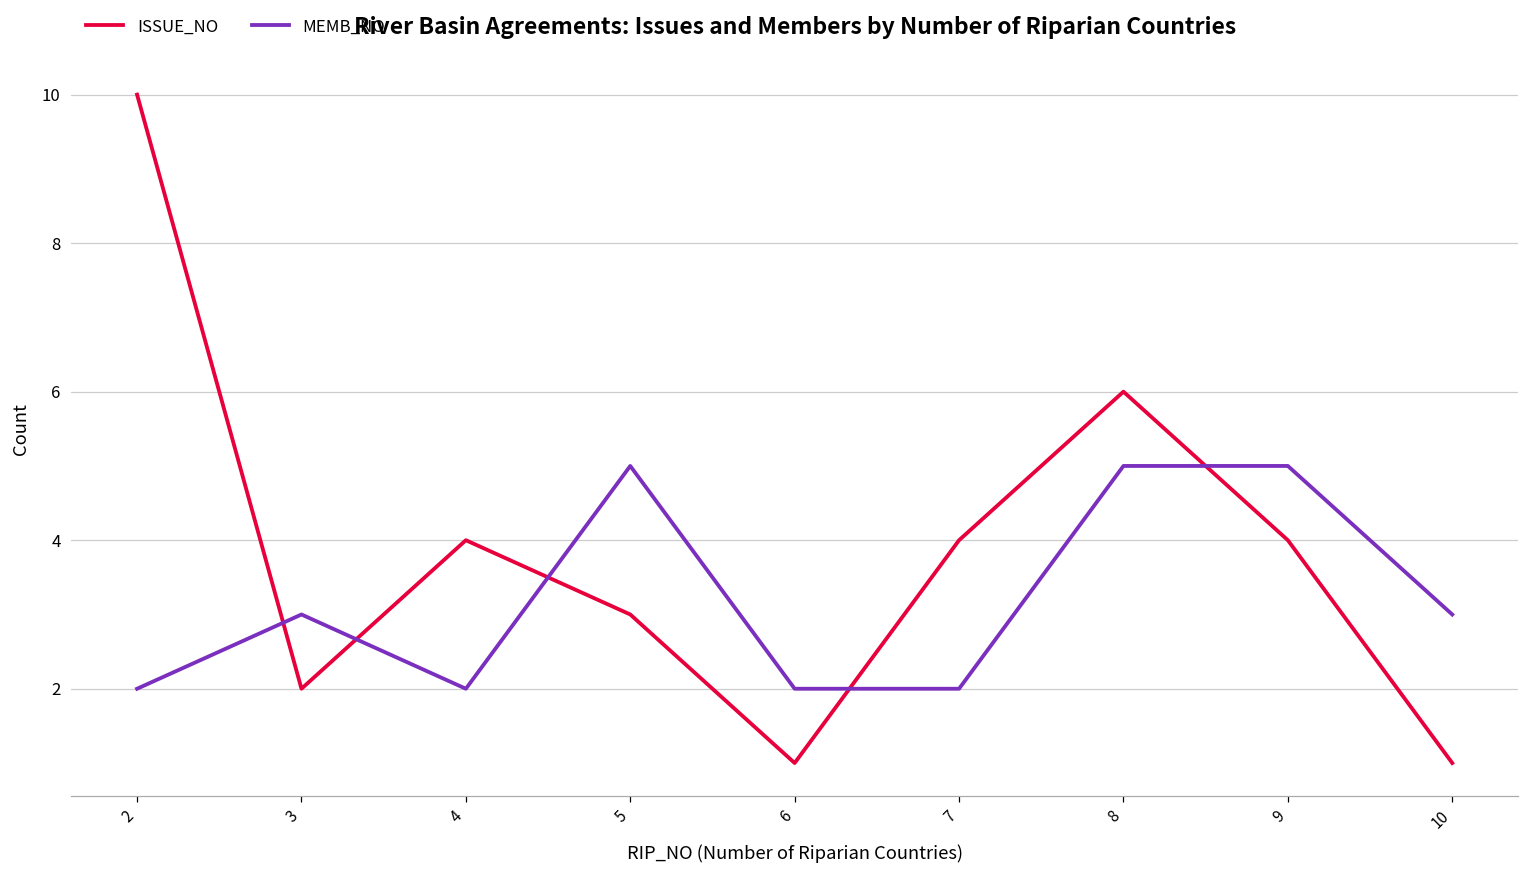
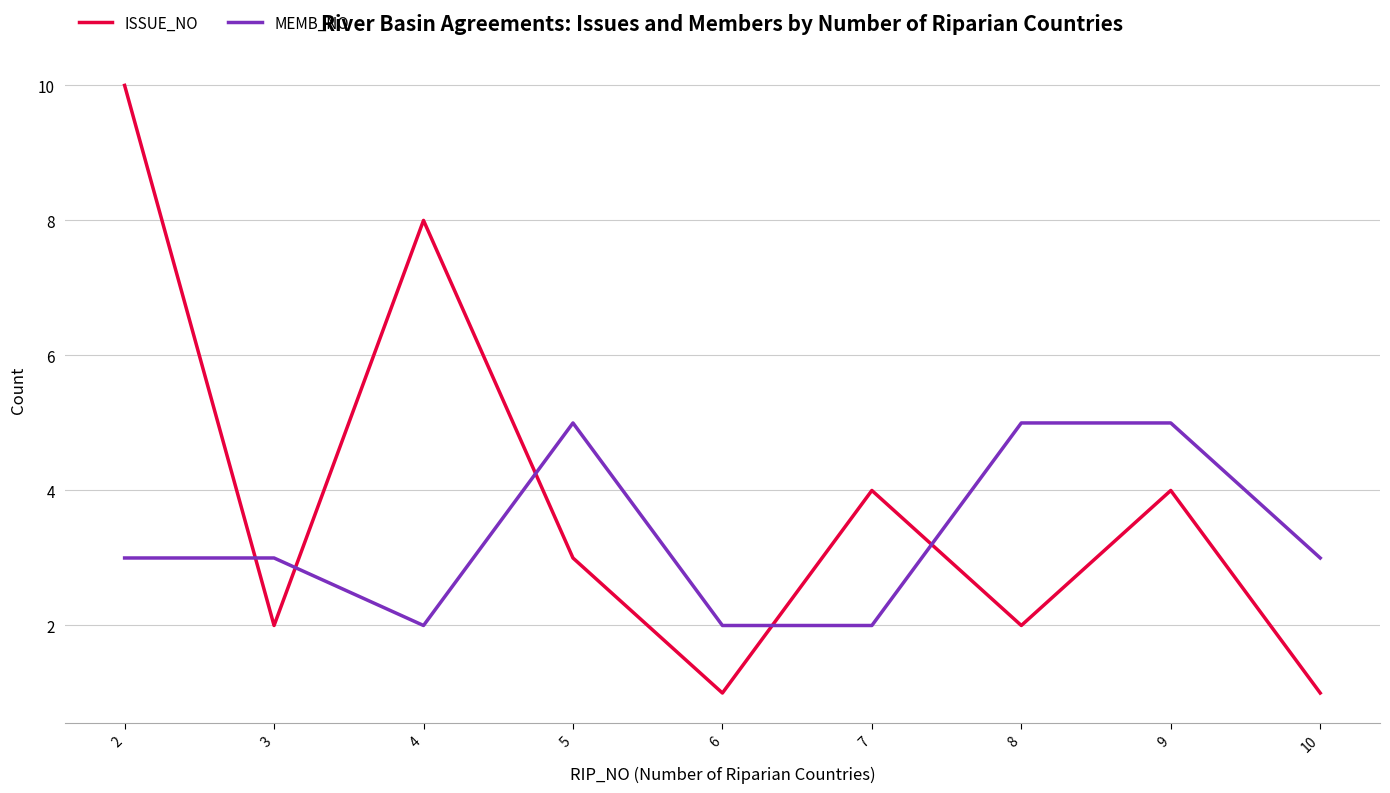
  {
    "ISSUE_NO": {
      "2": 10,
      "3": 2,
-     "4": 4,
+     "4": 8,
      "5": 3,
      "6": 1,
      "7": 4,
-     "8": 6,
+     "8": 2,
      "9": 4,
      "10": 1
    },
    "MEMB_NO": {
-     "2": 2,
+     "2": 3,
      "3": 3,
      "4": 2,
      "5": 5,
      "6": 2,
      "7": 2,
      "8": 5,
      "9": 5,
      "10": 3
    }
  }
